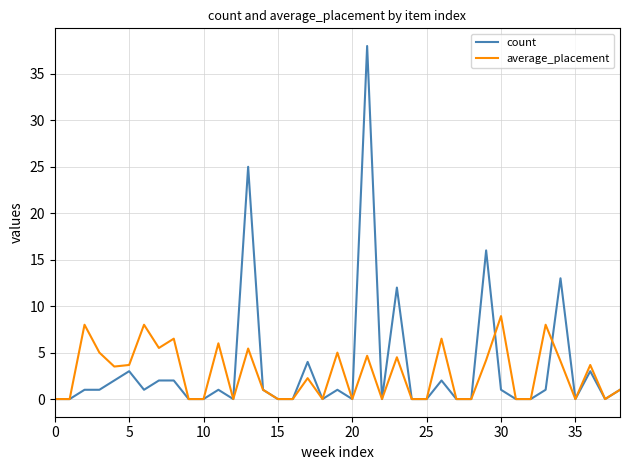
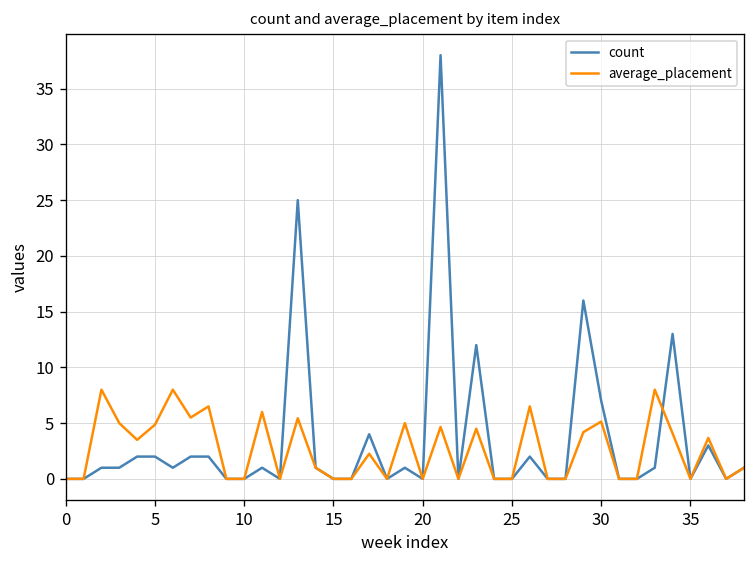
  {
    "count": {
-     "5": 3,
-     "30": 1
+     "5": 2,
+     "30": 7
    },
    "average_placement": {
-     "5": 4,
-     "30": 9
+     "5": 5,
+     "30": 5
    }
  }
